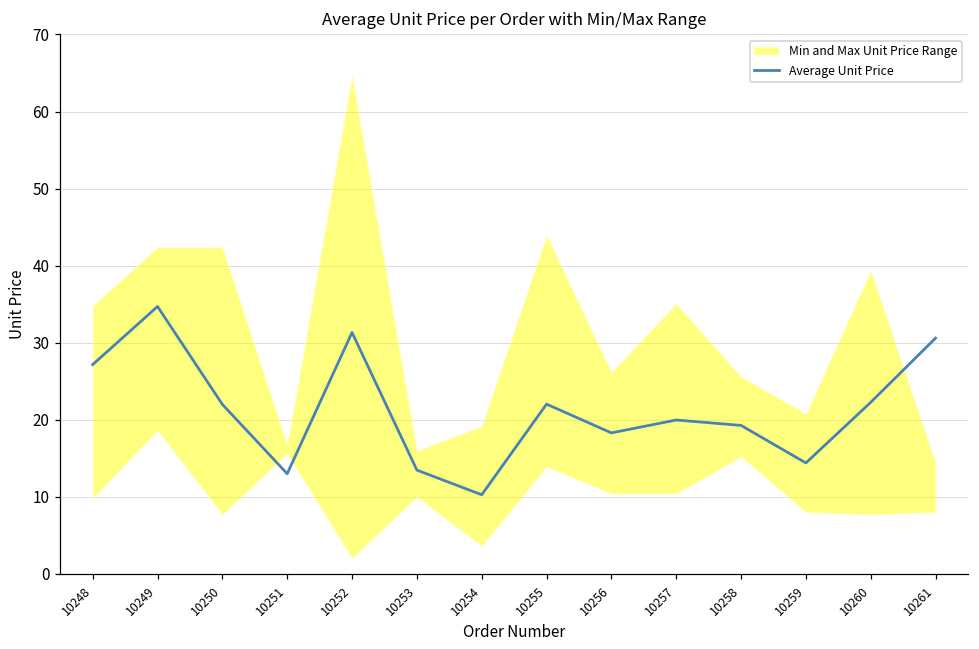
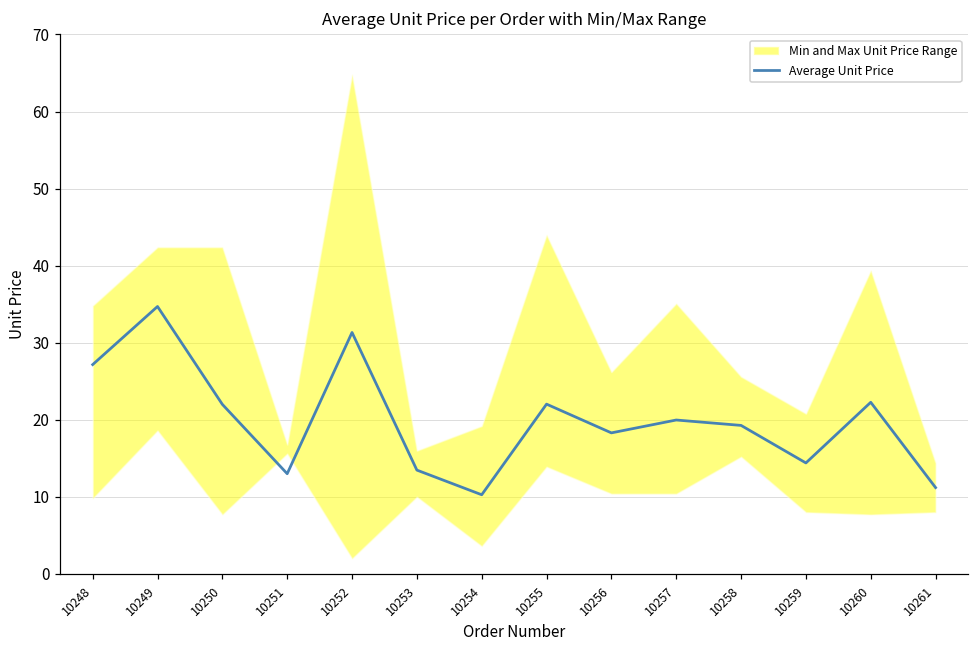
  {
    "Average Unit Price": {
      "10248": 27,
      "10249": 35,
      "10250": 22,
      "10251": 13,
      "10252": 31,
      "10253": 13,
      "10254": 10,
      "10255": 22,
      "10256": 18,
      "10257": 20,
      "10258": 19,
      "10259": 14,
      "10260": 22,
-     "10261": 31
+     "10261": 11
    }
  }
